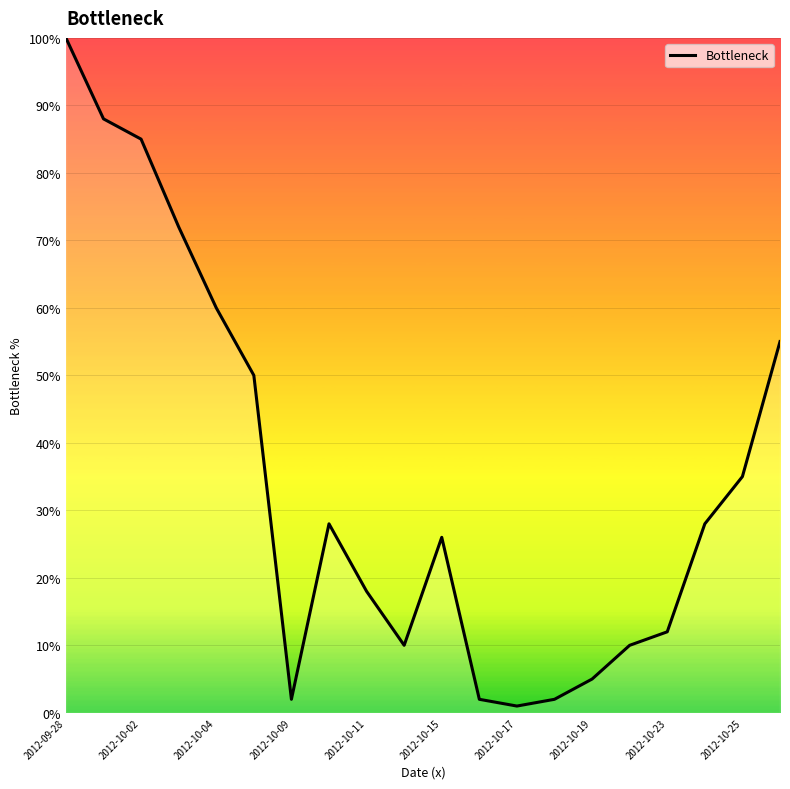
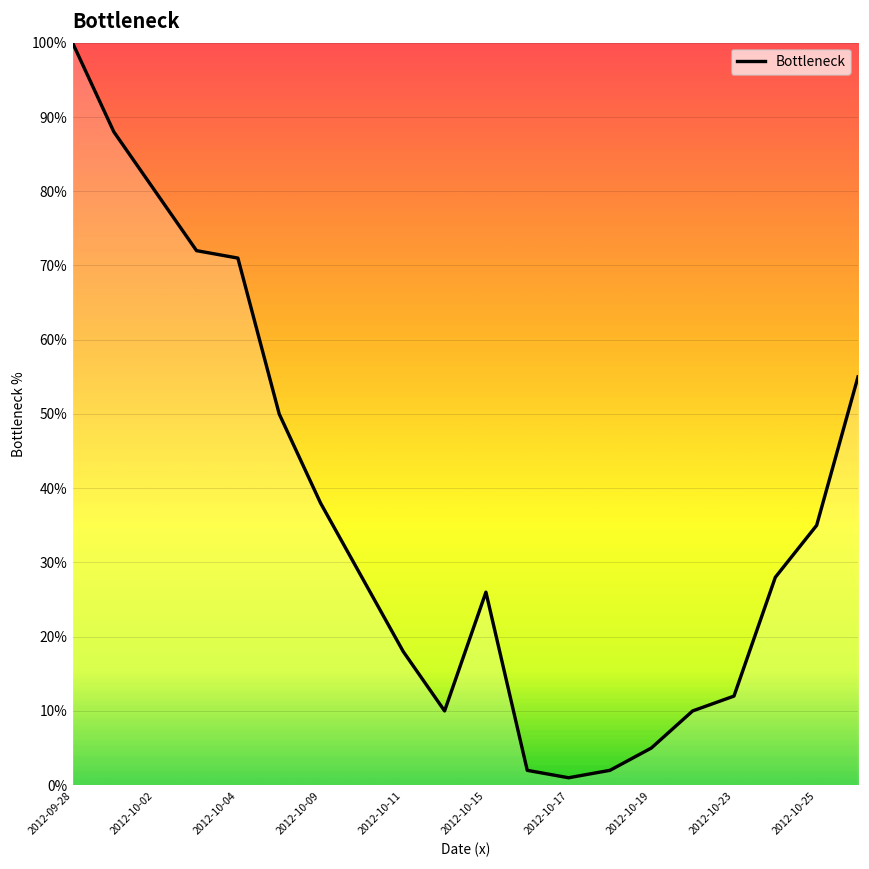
  {
    "2012-09-28": "100%",
-   "2012-10-02": "85%",
-   "2012-10-04": "60%",
-   "2012-10-09": "2%",
+   "2012-10-02": "80%",
+   "2012-10-04": "71%",
+   "2012-10-09": "38%",
    "2012-10-11": "18%",
    "2012-10-15": "26%",
    "2012-10-17": "1%",
    "2012-10-19": "5%",
    "2012-10-23": "12%",
    "2012-10-25": "35%"
  }
